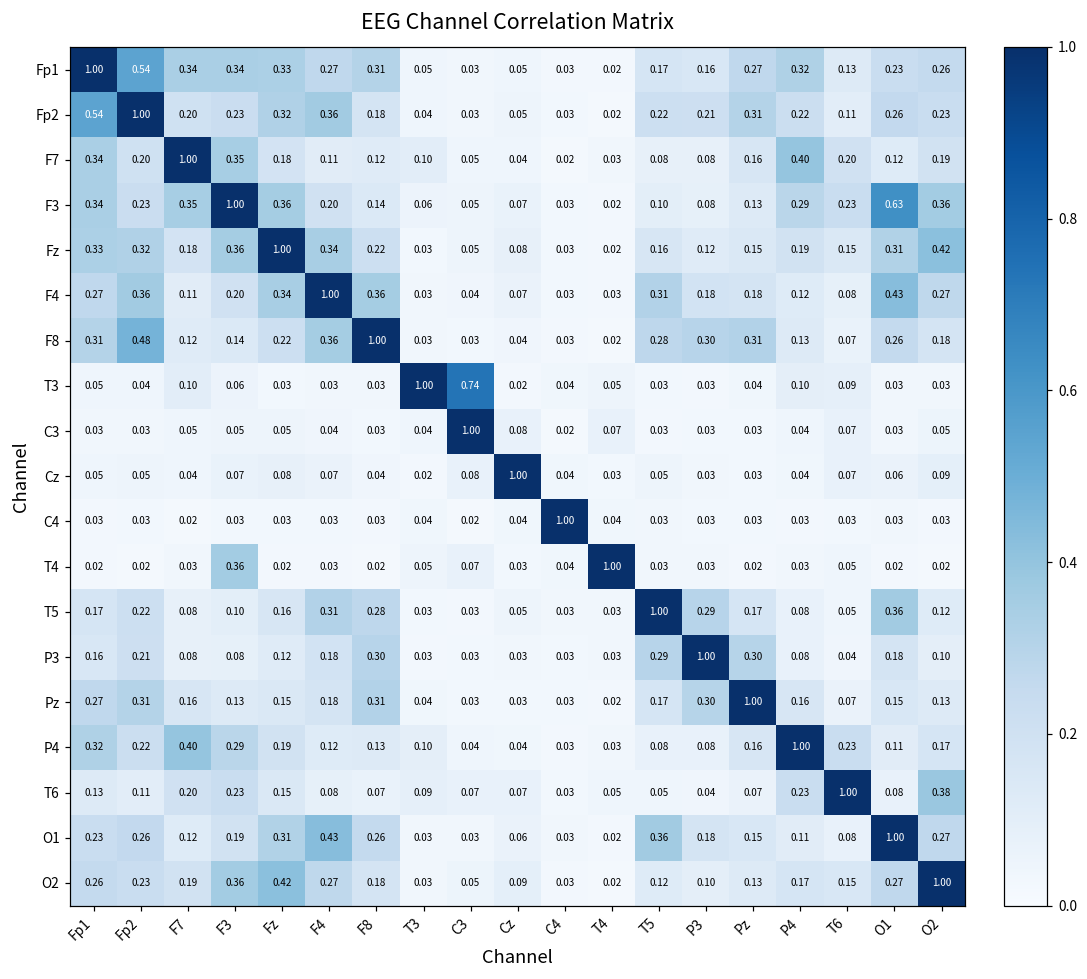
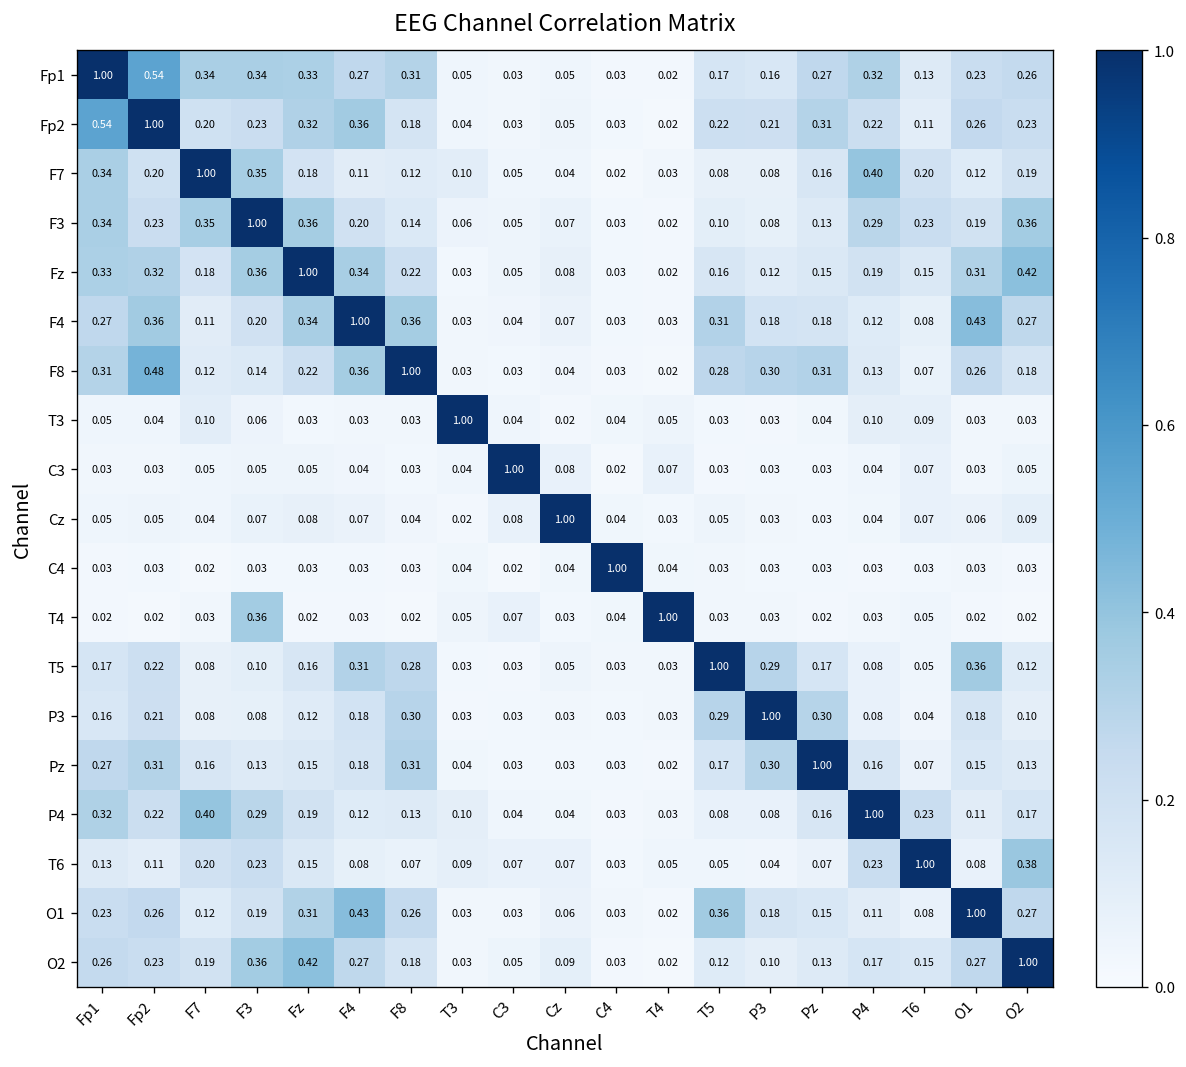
  {
    "F3": {
      "Fp1": 0.34,
      "Fp2": 0.23,
      "F7": 0.35,
      "F3": 1.00,
      "Fz": 0.36,
      "F4": 0.20,
      "F8": 0.14,
      "T3": 0.06,
      "C3": 0.05,
      "Cz": 0.07,
      "C4": 0.03,
      "T4": 0.02,
      "T5": 0.10,
      "P3": 0.08,
      "Pz": 0.13,
      "P4": 0.29,
      "T6": 0.23,
-     "O1": 0.63,
+     "O1": 0.19,
      "O2": 0.36
    },
    "T3": {
      "Fp1": 0.05,
      "Fp2": 0.04,
      "F7": 0.10,
      "F3": 0.06,
      "Fz": 0.03,
      "F4": 0.03,
      "F8": 0.03,
      "T3": 1.00,
-     "C3": 0.74,
+     "C3": 0.04,
      "Cz": 0.02,
      "C4": 0.04,
      "T4": 0.05,
      "T5": 0.03,
      "P3": 0.03,
      "Pz": 0.04,
      "P4": 0.10,
      "T6": 0.09,
      "O1": 0.03,
      "O2": 0.03
    }
  }
